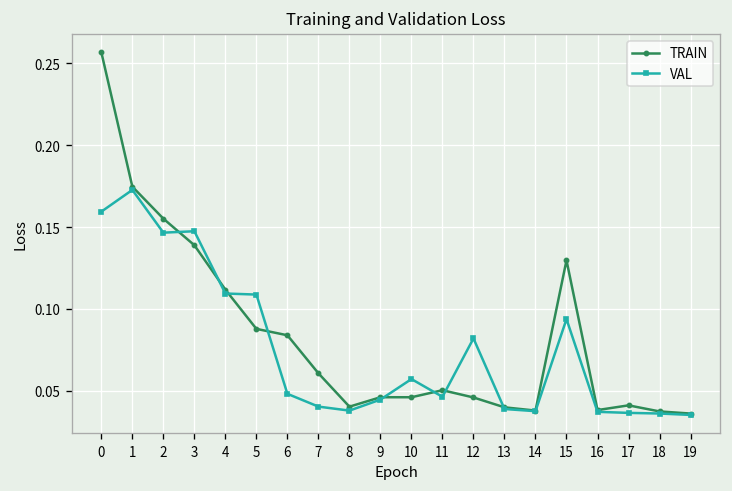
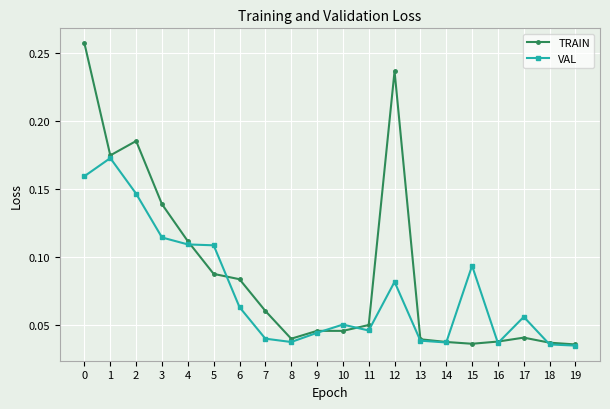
  {
    "TRAIN": {
      "0": 0.257,
      "1": 0.175,
-     "2": 0.155,
+     "2": 0.185,
      "3": 0.139,
      "4": 0.112,
      "5": 0.088,
      "6": 0.084,
      "7": 0.061,
      "8": 0.040,
      "10": 0.046,
      "11": 0.050,
-     "12": 0.046,
-     "15": 0.130,
+     "12": 0.236,
+     "15": 0.037,
      "17": 0.041
    },
    "VAL": {
      "0": 0.159,
      "1": 0.173,
      "2": 0.147,
-     "3": 0.147,
+     "3": 0.114,
      "4": 0.109,
      "5": 0.109,
-     "6": 0.048,
+     "6": 0.063,
      "7": 0.040,
      "8": 0.038,
-     "10": 0.057,
+     "10": 0.051,
      "11": 0.046,
      "12": 0.082,
      "15": 0.094,
-     "17": 0.036
+     "17": 0.056
    }
  }
